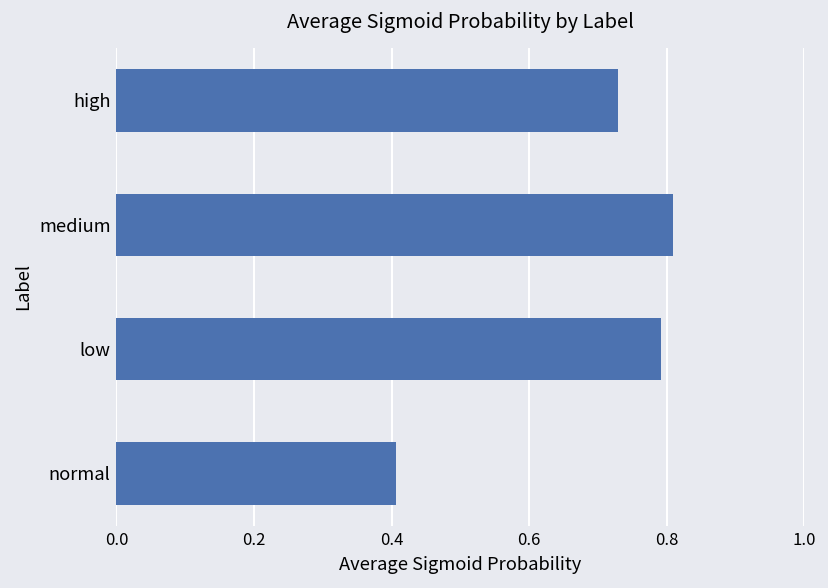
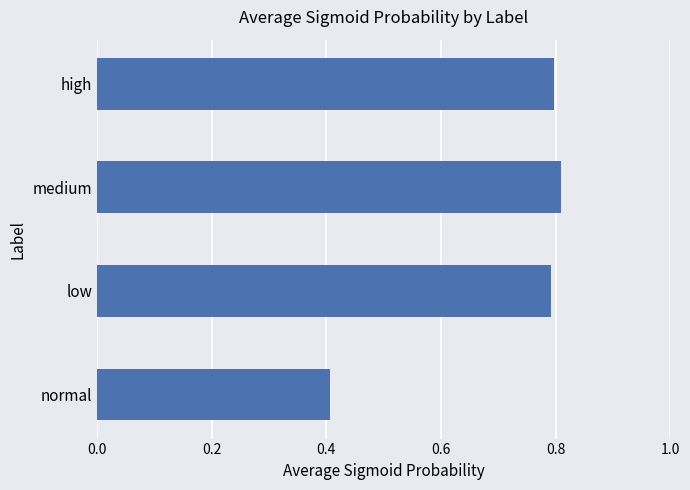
  {
-   "high": 0.73,
+   "high": 0.80,
    "medium": 0.81,
    "low": 0.79,
    "normal": 0.41
  }
